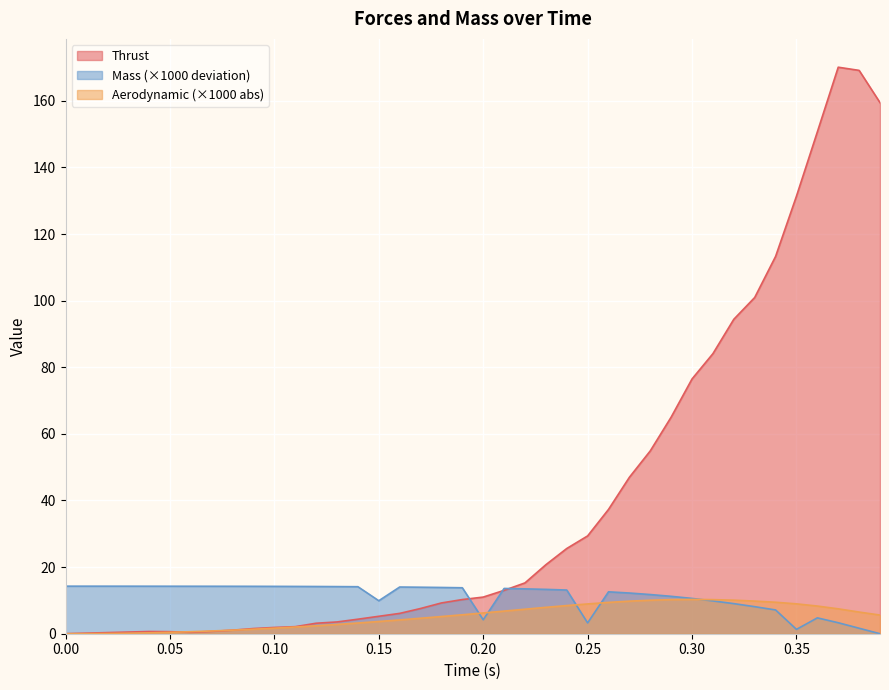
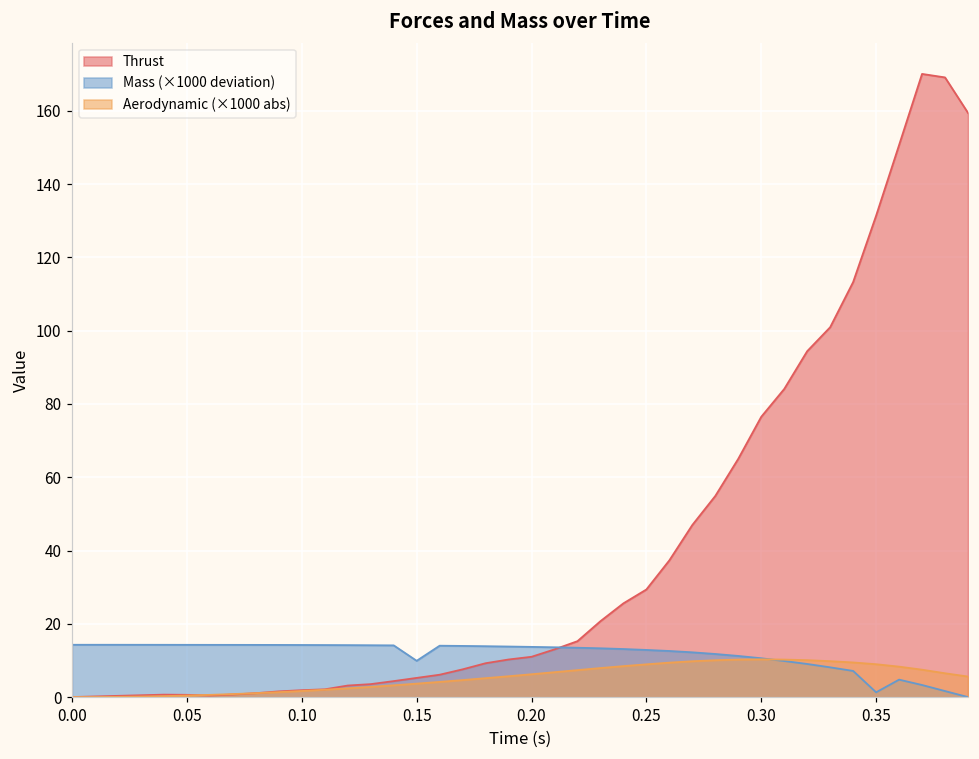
  {
    "Mass (×1000 deviation)": {
      "0.00": 14,
      "0.05": 14,
      "0.10": 14,
      "0.15": 10,
-     "0.20": 4,
-     "0.25": 3,
+     "0.20": 14,
+     "0.25": 13,
      "0.35": 1
    }
  }
